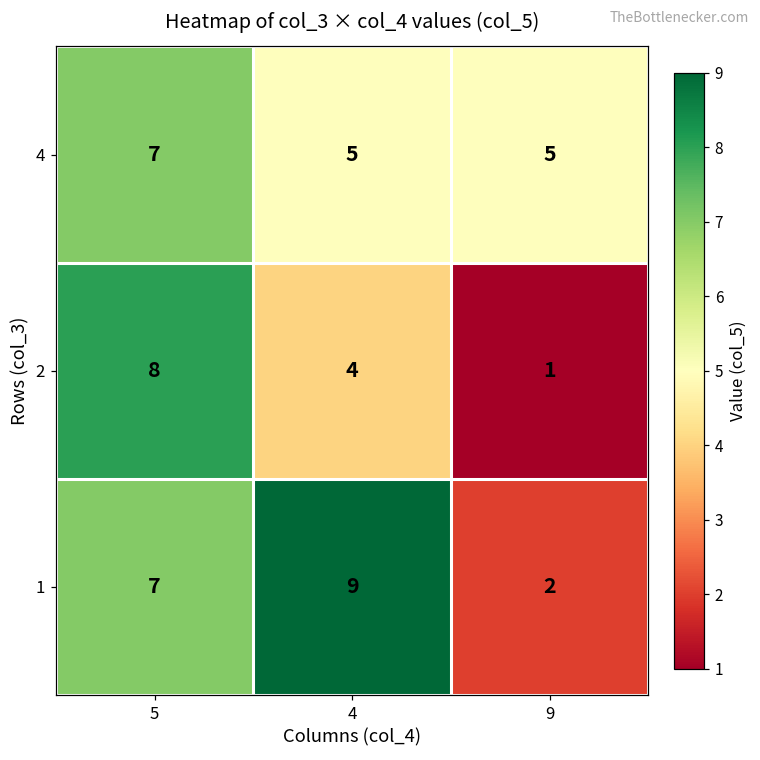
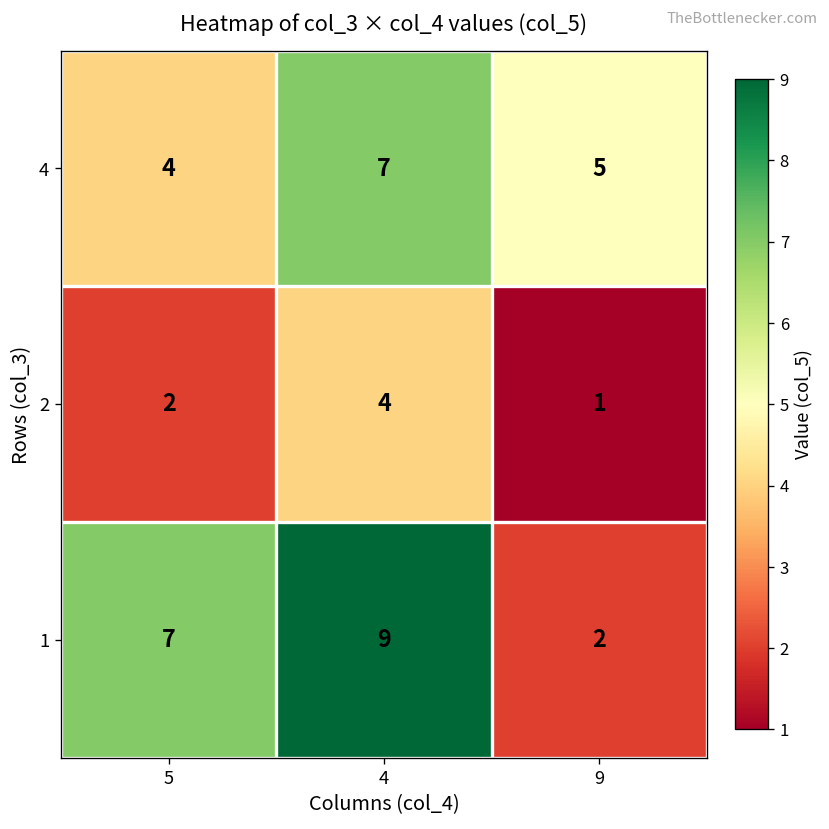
  {
    "4": {
-     "5": 7,
-     "4": 5,
+     "5": 4,
+     "4": 7,
      "9": 5
    },
    "2": {
-     "5": 8,
+     "5": 2,
      "4": 4,
      "9": 1
    },
    "1": {
      "5": 7,
      "4": 9,
      "9": 2
    }
  }
